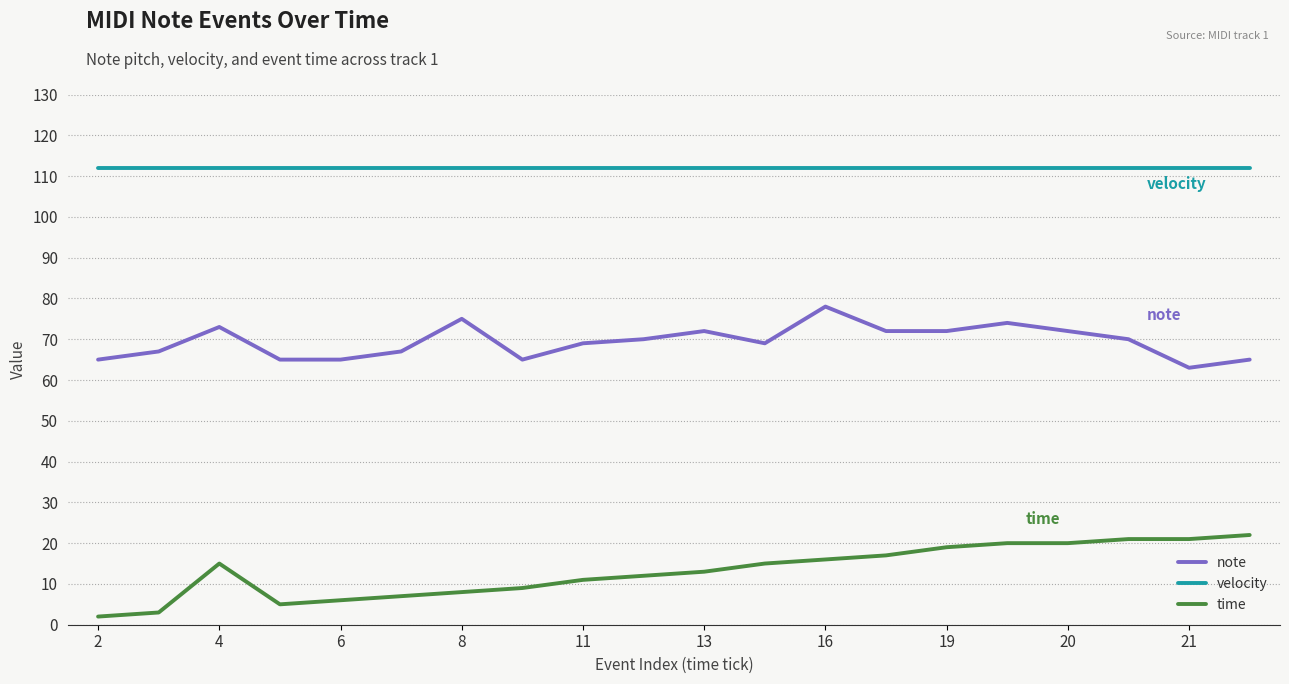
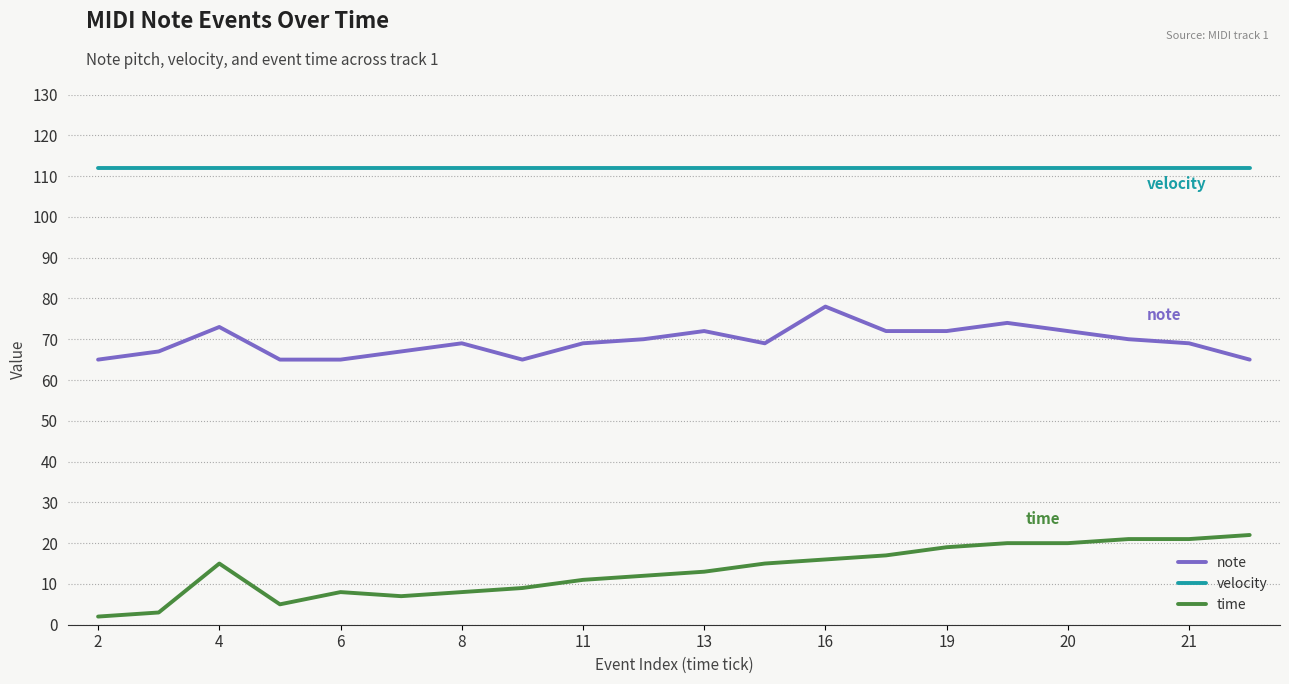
  {
    "note": {
      "2": 65,
      "4": 73,
      "6": 65,
-     "8": 75,
+     "8": 69,
      "16": 78,
      "20": 72,
-     "21": 63
+     "21": 69
    },
    "velocity": {
      "2": 112,
      "4": 112,
      "6": 112,
      "8": 112,
      "16": 112,
      "20": 112,
      "21": 112
    },
    "time": {
      "2": 2,
      "4": 15,
-     "6": 6,
+     "6": 8,
      "8": 8,
      "16": 16,
      "20": 20,
      "21": 21
    }
  }
